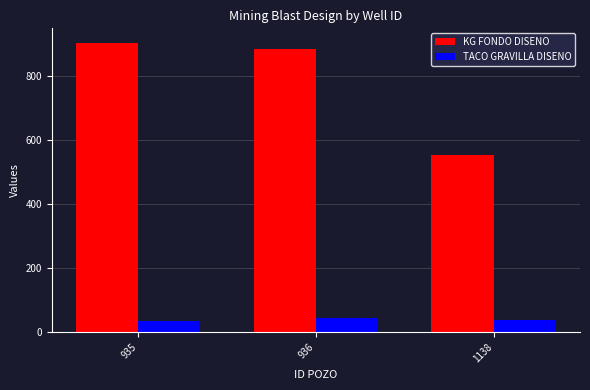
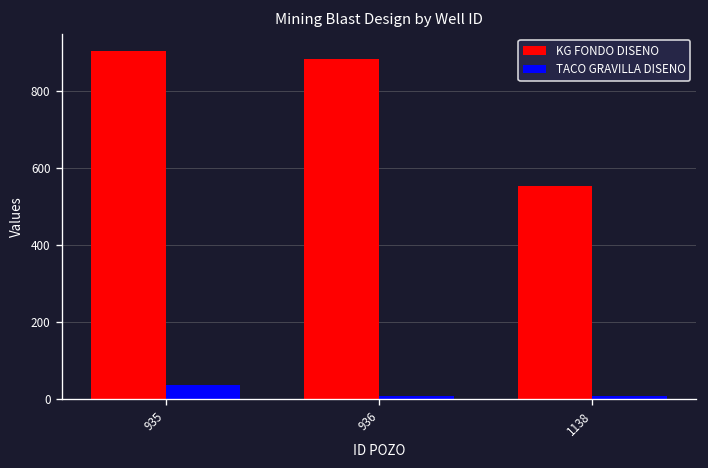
  {
    "KG FONDO DISENO": {
      "935": 900,
      "936": 880,
      "1138": 550
    },
    "TACO GRAVILLA DISENO": {
      "935": 40,
-     "936": 50,
-     "1138": 40
+     "936": 10,
+     "1138": 10
    }
  }
